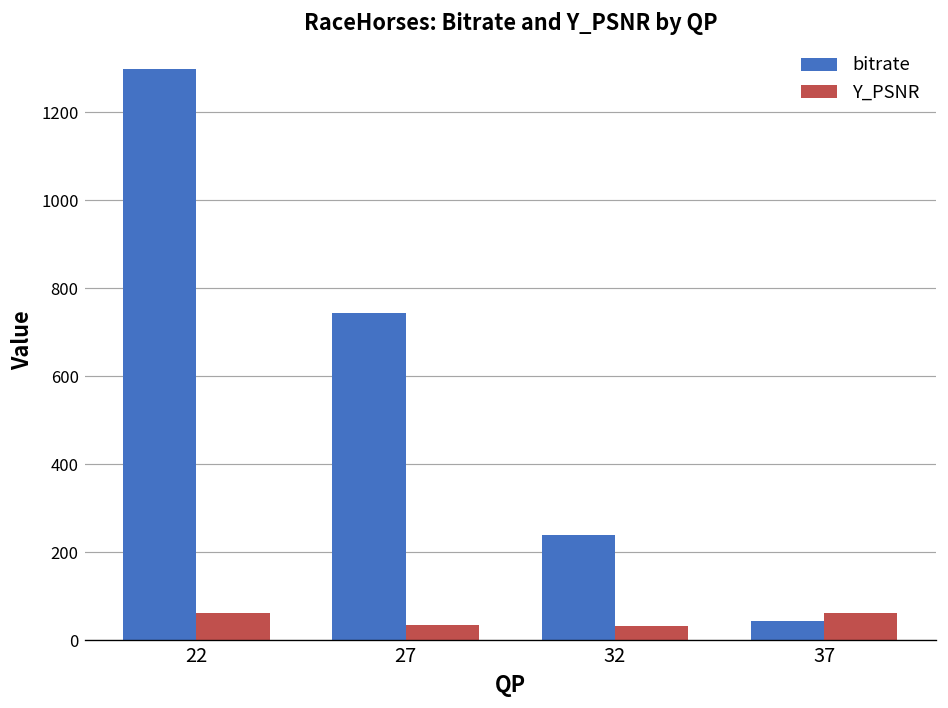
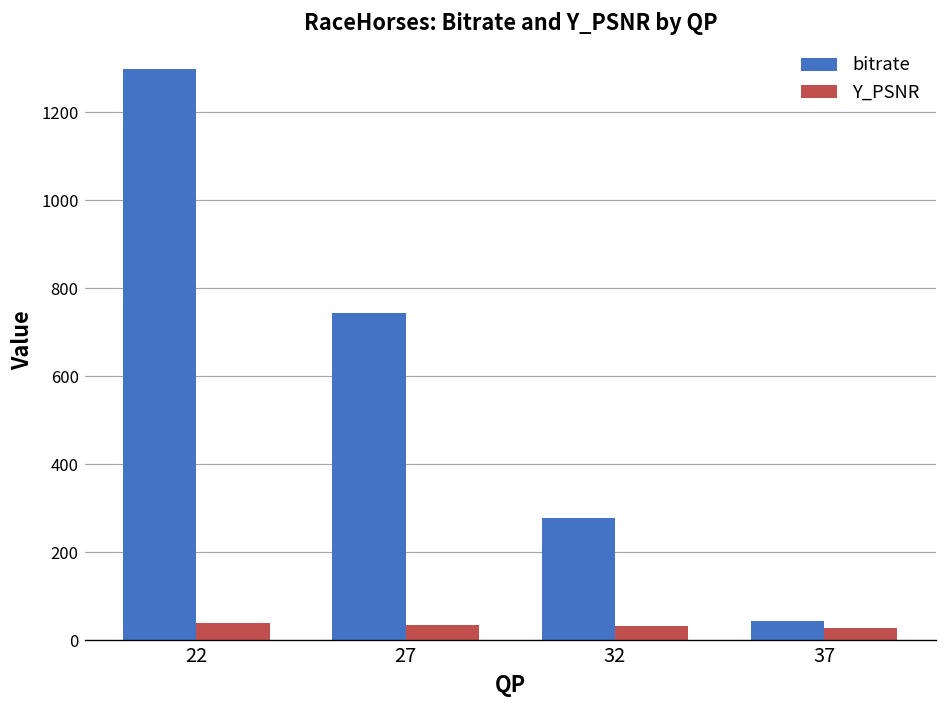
  {
    "bitrate": {
      "22": 1300,
      "27": 740,
-     "32": 240,
+     "32": 280,
      "37": 40
    },
    "Y_PSNR": {
-     "22": 60,
+     "22": 40,
      "27": 30,
      "32": 30,
-     "37": 60
+     "37": 30
    }
  }
